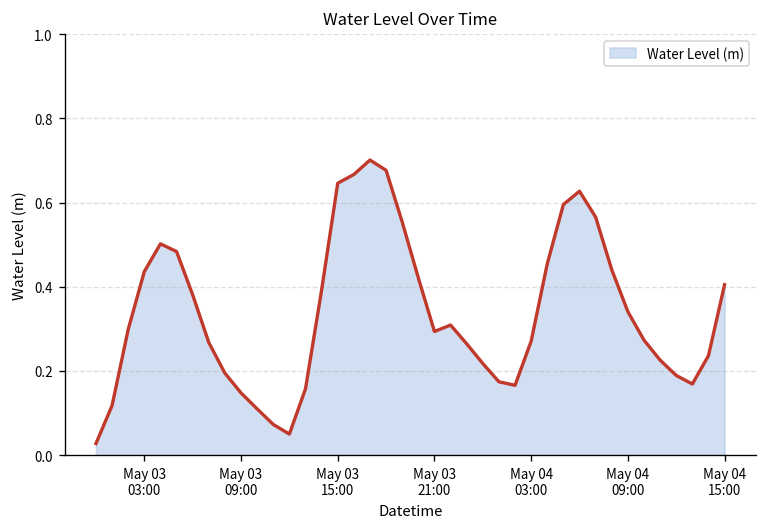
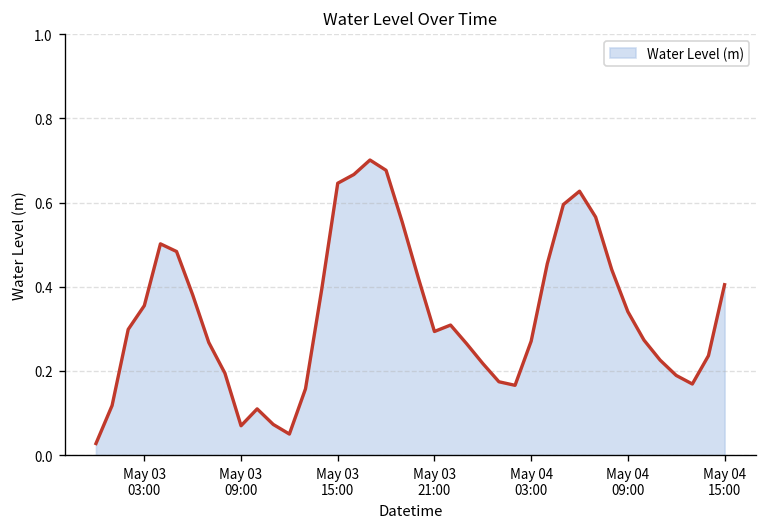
  {
-   "May 03 03:00": 0.44,
-   "May 03 09:00": 0.15,
+   "May 03 03:00": 0.36,
+   "May 03 09:00": 0.07,
    "May 03 15:00": 0.65,
    "May 03 21:00": 0.29,
    "May 04 03:00": 0.27,
    "May 04 09:00": 0.34,
    "May 04 15:00": 0.40
  }
